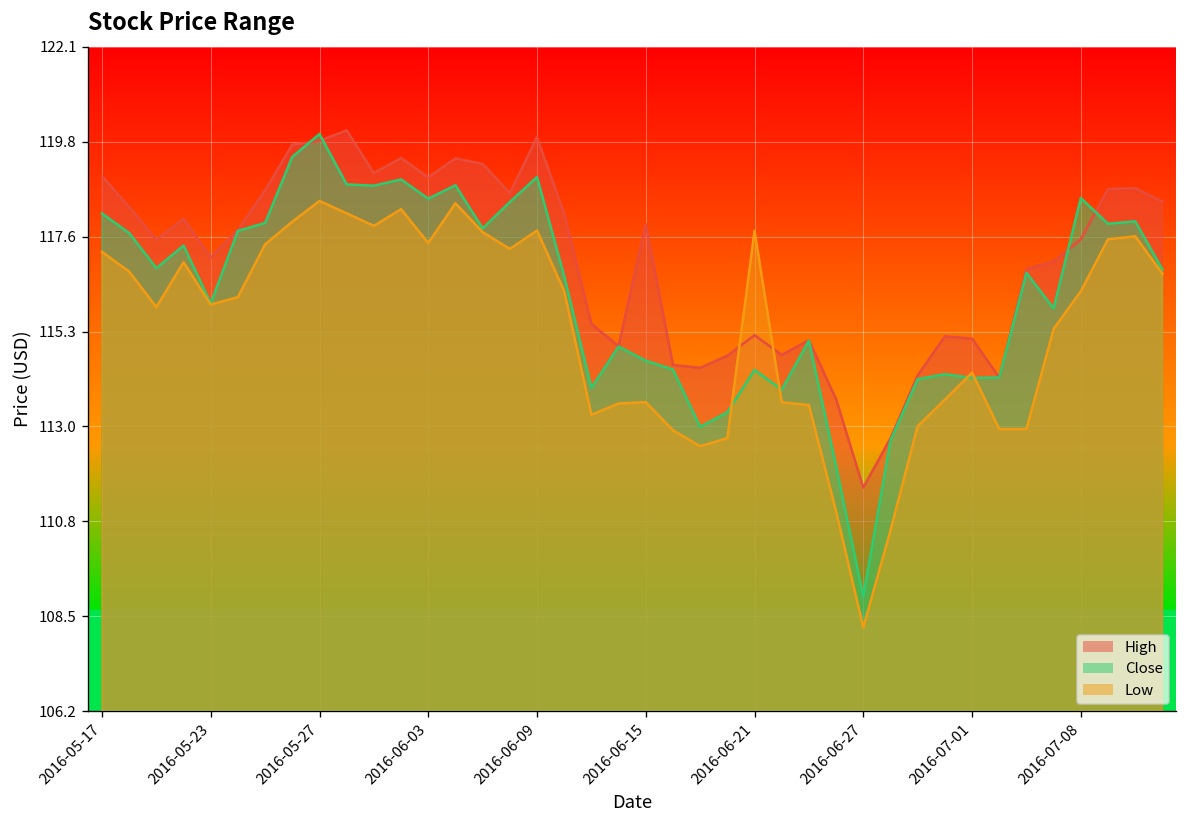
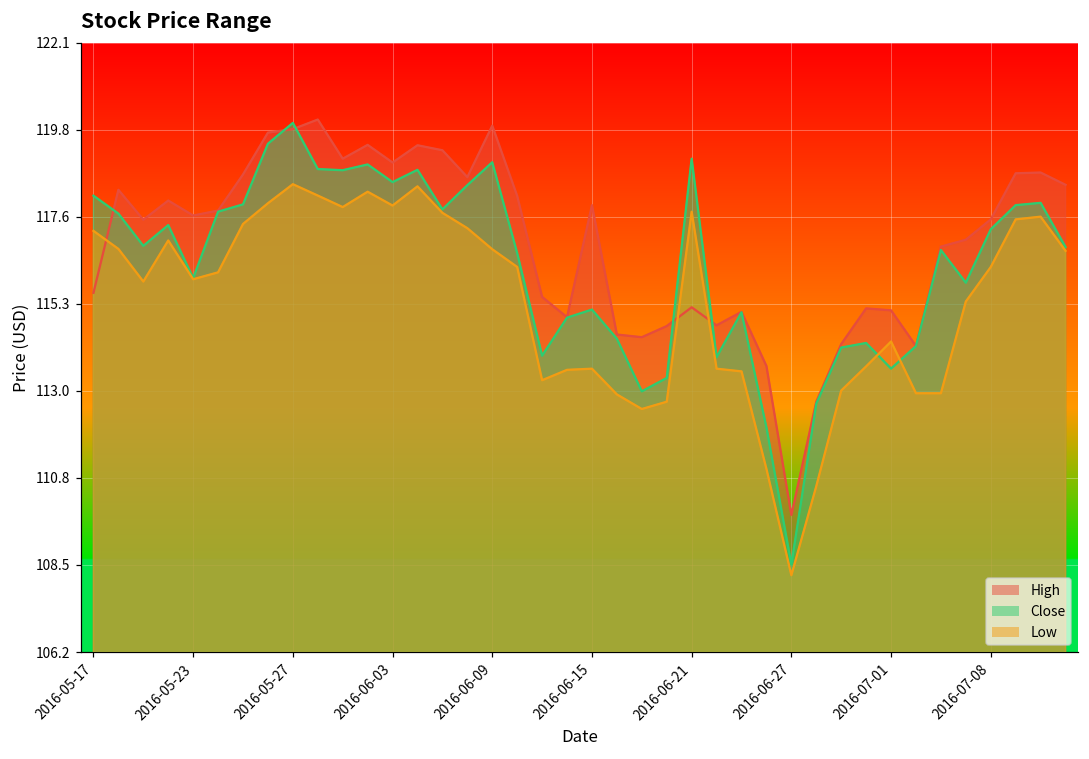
  {
    "High": {
-     "2016-05-17": 119.0,
-     "2016-05-23": 117.1,
+     "2016-05-17": 115.6,
+     "2016-05-23": 117.6,
      "2016-05-27": 119.8,
      "2016-06-03": 119.0,
      "2016-06-09": 119.9,
      "2016-06-15": 117.9,
      "2016-06-21": 115.2,
-     "2016-06-27": 111.6,
+     "2016-06-27": 109.8,
      "2016-07-01": 115.1,
      "2016-07-08": 117.5
    },
    "Close": {
      "2016-05-17": 118.1,
      "2016-05-27": 120.0,
      "2016-06-03": 118.5,
      "2016-06-09": 119.0,
-     "2016-06-15": 114.6,
-     "2016-06-21": 114.4,
-     "2016-06-27": 109.0,
-     "2016-07-01": 114.2,
-     "2016-07-08": 118.5
+     "2016-06-15": 115.1,
+     "2016-06-21": 119.1,
+     "2016-06-27": 108.5,
+     "2016-07-01": 113.6,
+     "2016-07-08": 117.2
    },
    "Low": {
      "2016-05-17": 117.2,
      "2016-05-27": 118.4,
-     "2016-06-03": 117.4,
-     "2016-06-09": 117.7,
+     "2016-06-03": 117.9,
+     "2016-06-09": 116.7,
      "2016-06-15": 113.6,
      "2016-06-21": 117.7,
      "2016-06-27": 108.2,
      "2016-07-01": 114.3,
      "2016-07-08": 116.3
    }
  }
